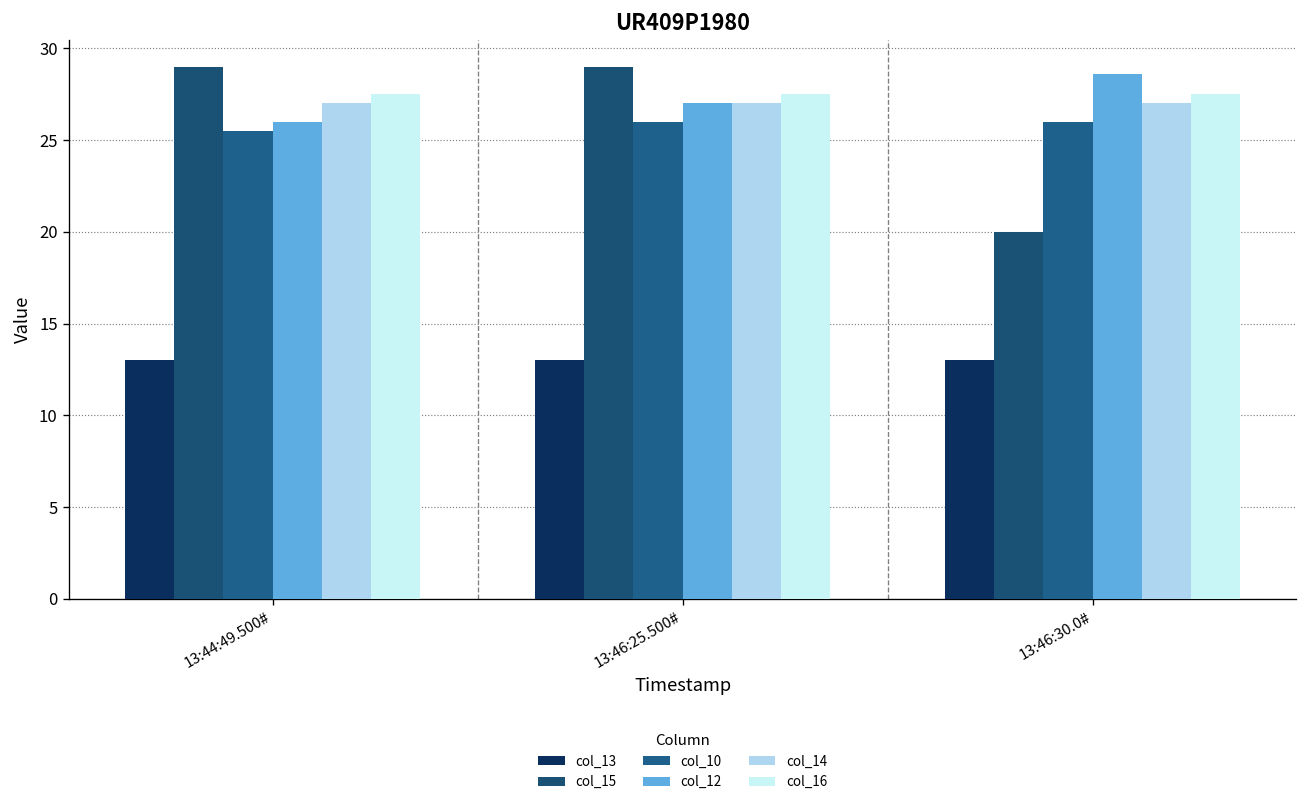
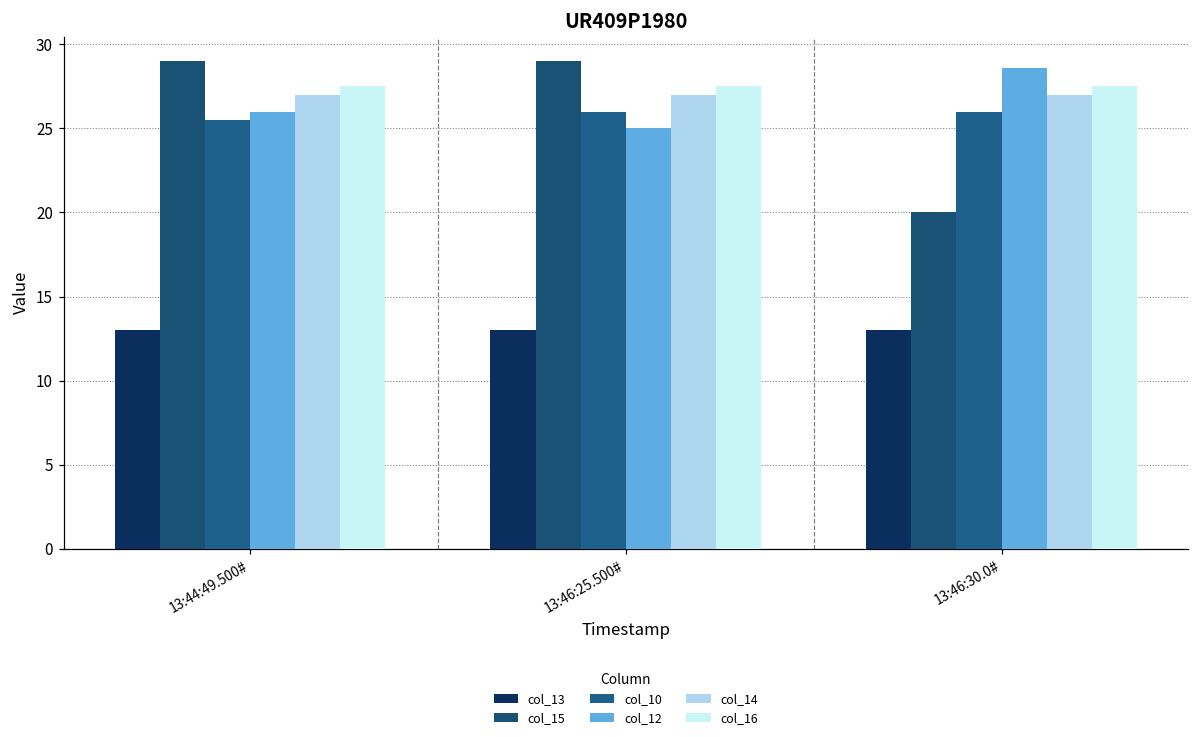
  {
    "col_12": {
      "13:44:49.500#": 26,
-     "13:46:25.500#": 27,
+     "13:46:25.500#": 25,
      "13:46:30.0#": 28.6
    }
  }
